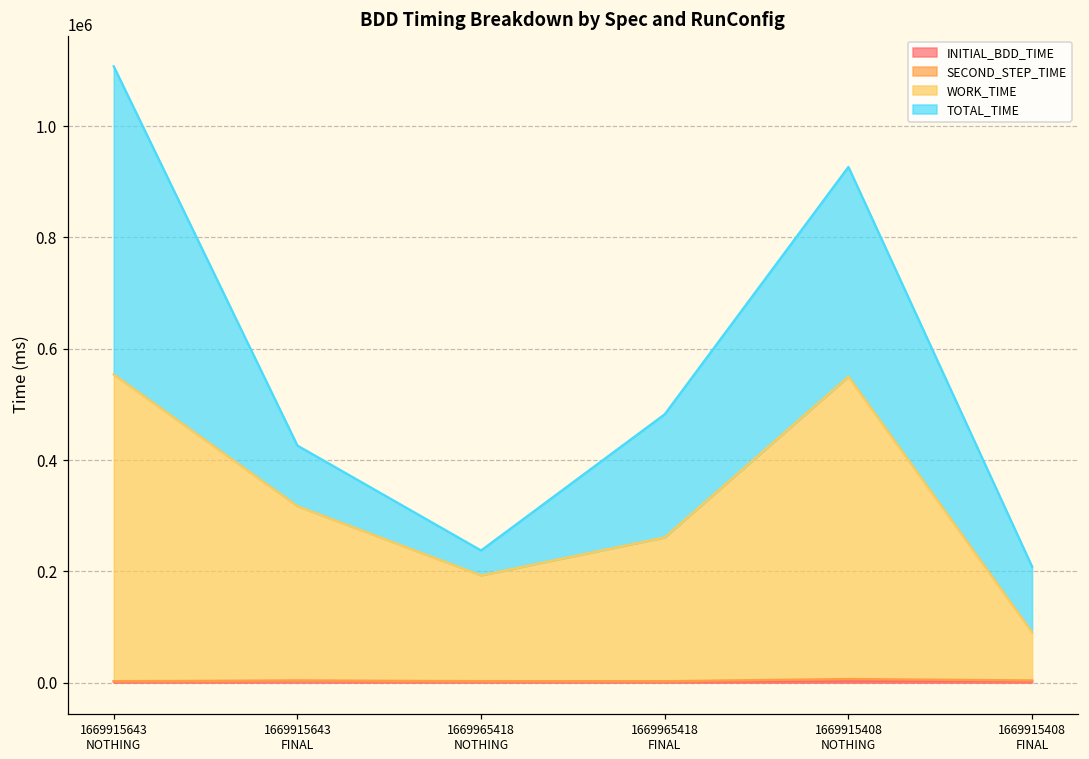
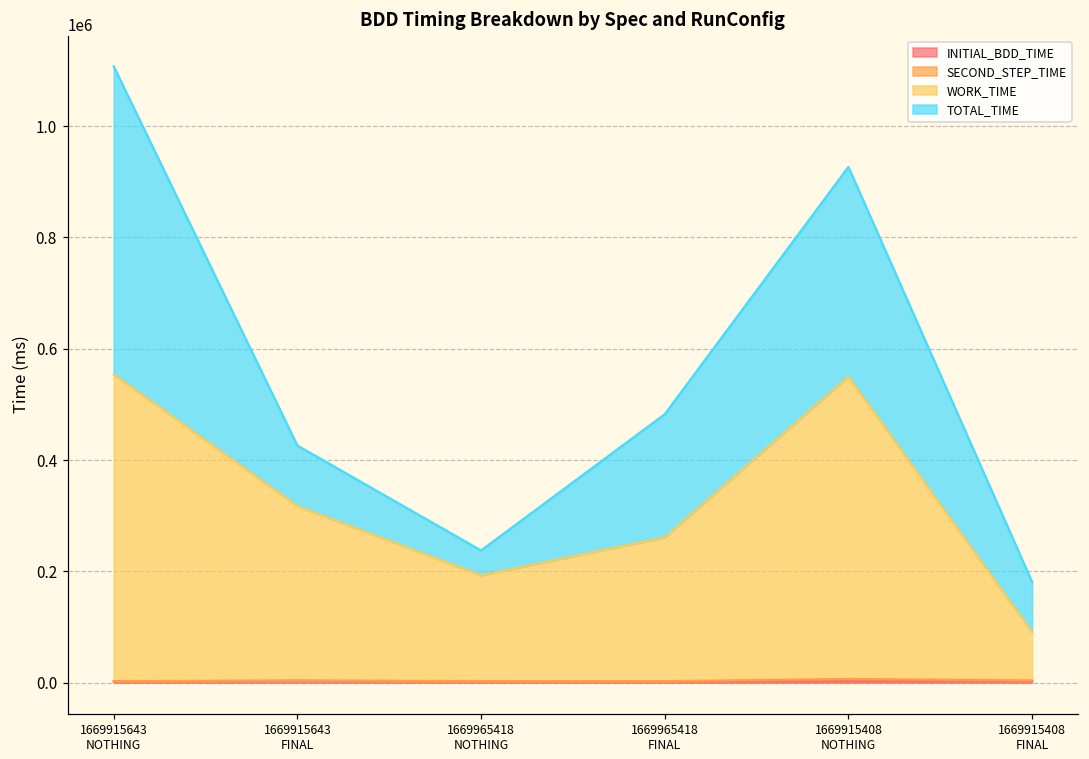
  {
    "TOTAL_TIME": {
      "1669915643 NOTHING": 550000,
      "1669915643 FINAL": 110000,
      "1669965418 NOTHING": 40000,
      "1669965418 FINAL": 220000,
      "1669915408 NOTHING": 380000,
-     "1669915408 FINAL": 120000
+     "1669915408 FINAL": 90000
    }
  }
